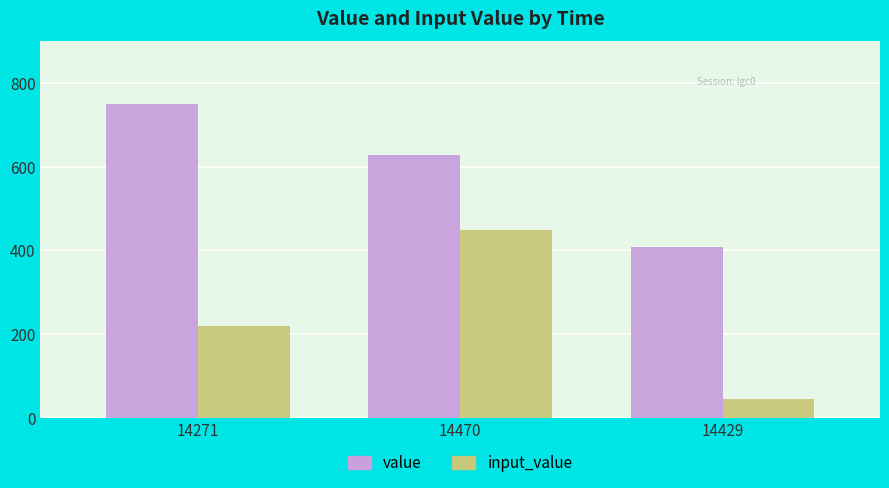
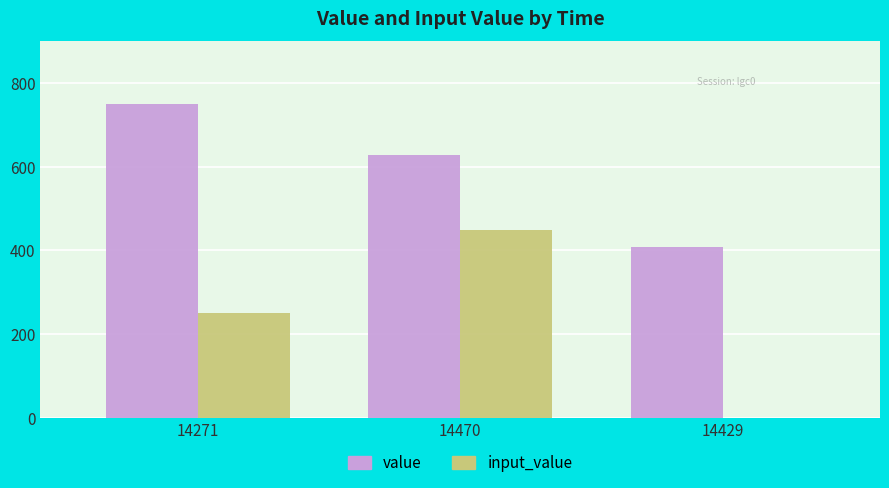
  {
    "value": {
      "14271": 750,
      "14470": 630,
      "14429": 410
    },
    "input_value": {
-     "14271": 220,
+     "14271": 250,
      "14470": 450,
-     "14429": 40
+     "14429": 0
    }
  }
